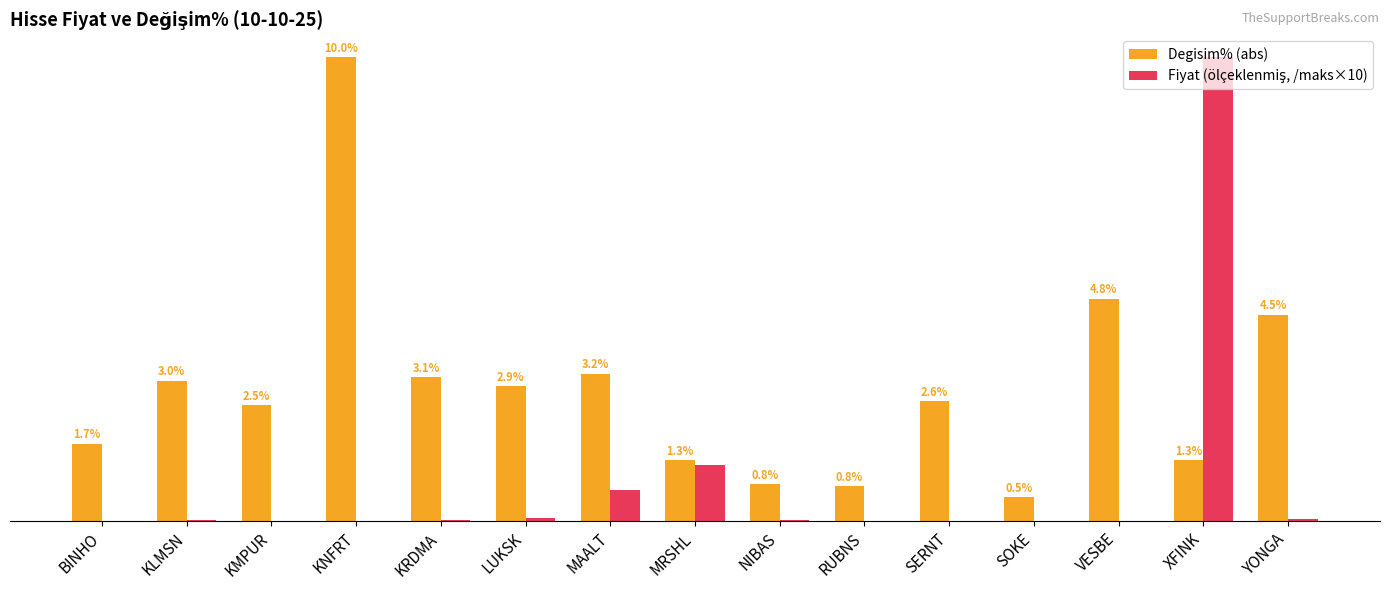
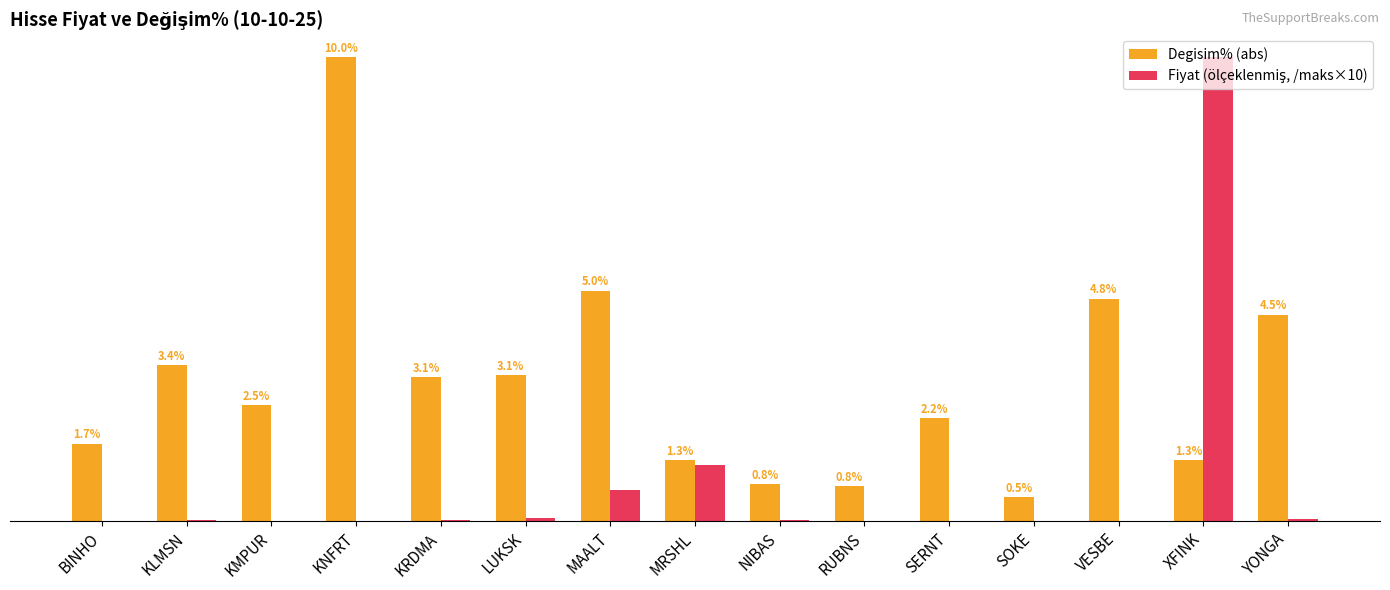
  {
    "Degisim% (abs)": {
      "BINHO": "1.7%",
-     "KLMSN": "3.0%",
+     "KLMSN": "3.4%",
      "KMPUR": "2.5%",
      "KNFRT": "10.0%",
      "KRDMA": "3.1%",
-     "LUKSK": "2.9%",
-     "MAALT": "3.2%",
+     "LUKSK": "3.1%",
+     "MAALT": "5.0%",
      "MRSHL": "1.3%",
      "NIBAS": "0.8%",
      "RUBNS": "0.8%",
-     "SERNT": "2.6%",
+     "SERNT": "2.2%",
      "SOKE": "0.5%",
      "VESBE": "4.8%",
      "XFINK": "1.3%",
      "YONGA": "4.5%"
    }
  }
